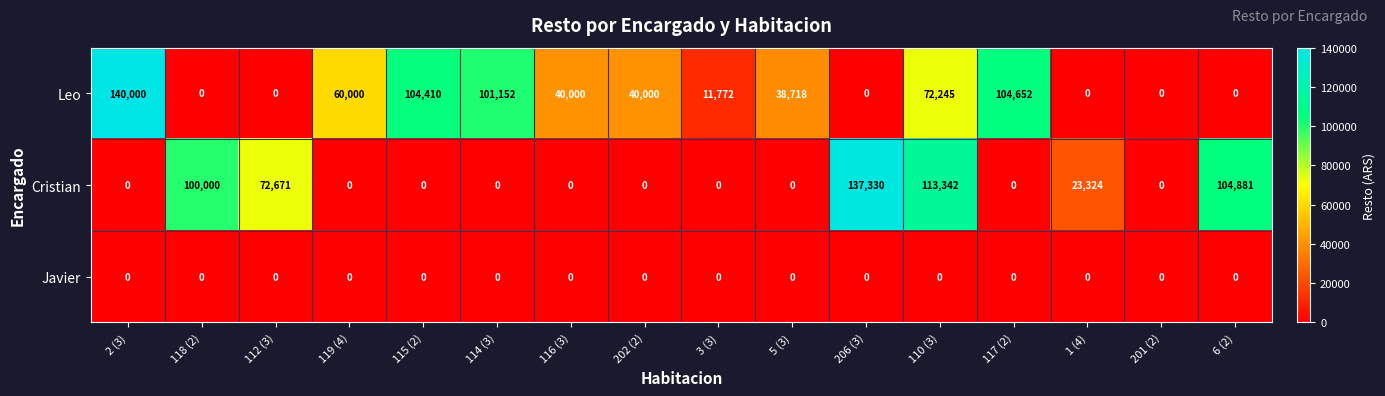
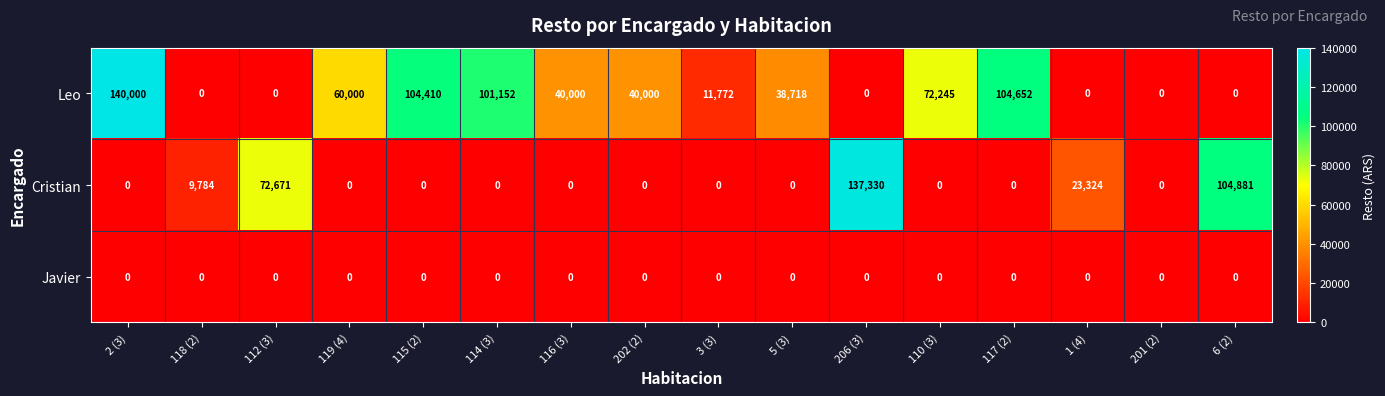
  {
    "Leo": {
      "2 (3)": "140,000",
      "118 (2)": "0",
      "112 (3)": "0",
      "119 (4)": "60,000",
      "115 (2)": "104,410",
      "114 (3)": "101,152",
      "116 (3)": "40,000",
      "202 (2)": "40,000",
      "3 (3)": "11,772",
      "5 (3)": "38,718",
      "206 (3)": "0",
      "110 (3)": "72,245",
      "117 (2)": "104,652",
      "1 (4)": "0",
      "201 (2)": "0",
      "6 (2)": "0"
    },
    "Cristian": {
      "2 (3)": "0",
-     "118 (2)": "100,000",
+     "118 (2)": "9,784",
      "112 (3)": "72,671",
      "119 (4)": "0",
      "115 (2)": "0",
      "114 (3)": "0",
      "116 (3)": "0",
      "202 (2)": "0",
      "3 (3)": "0",
      "5 (3)": "0",
      "206 (3)": "137,330",
-     "110 (3)": "113,342",
+     "110 (3)": "0",
      "117 (2)": "0",
      "1 (4)": "23,324",
      "201 (2)": "0",
      "6 (2)": "104,881"
    },
    "Javier": {
      "2 (3)": "0",
      "118 (2)": "0",
      "112 (3)": "0",
      "119 (4)": "0",
      "115 (2)": "0",
      "114 (3)": "0",
      "116 (3)": "0",
      "202 (2)": "0",
      "3 (3)": "0",
      "5 (3)": "0",
      "206 (3)": "0",
      "110 (3)": "0",
      "117 (2)": "0",
      "1 (4)": "0",
      "201 (2)": "0",
      "6 (2)": "0"
    }
  }
